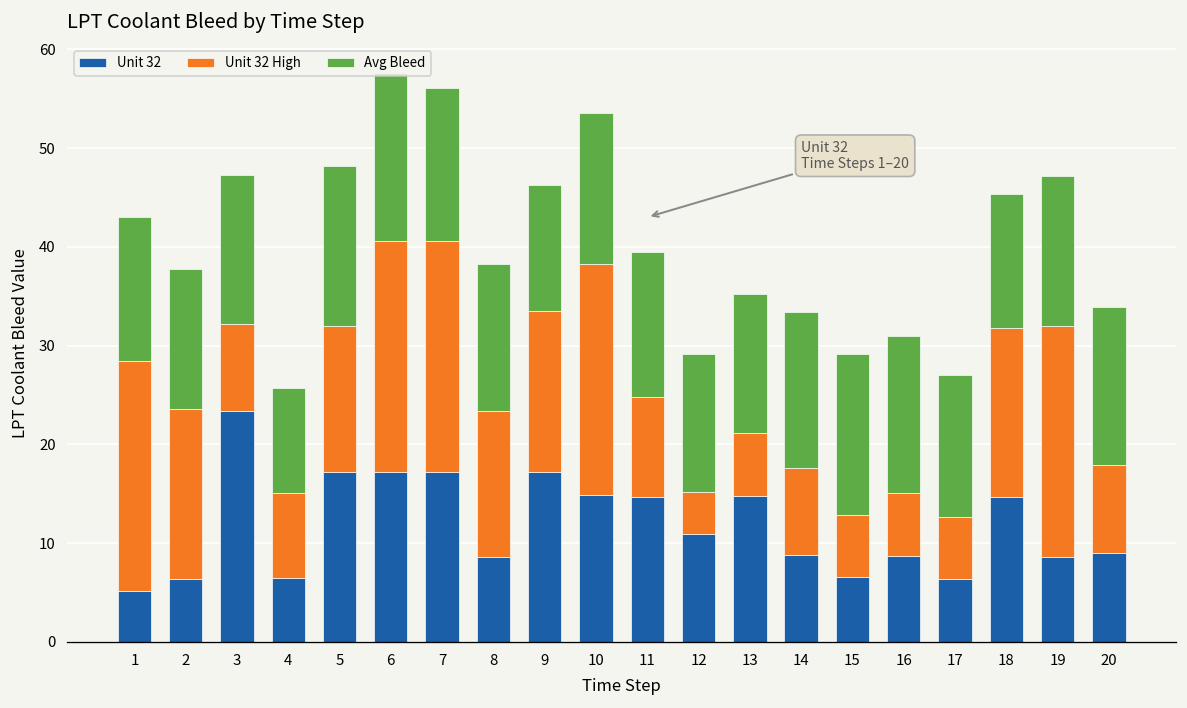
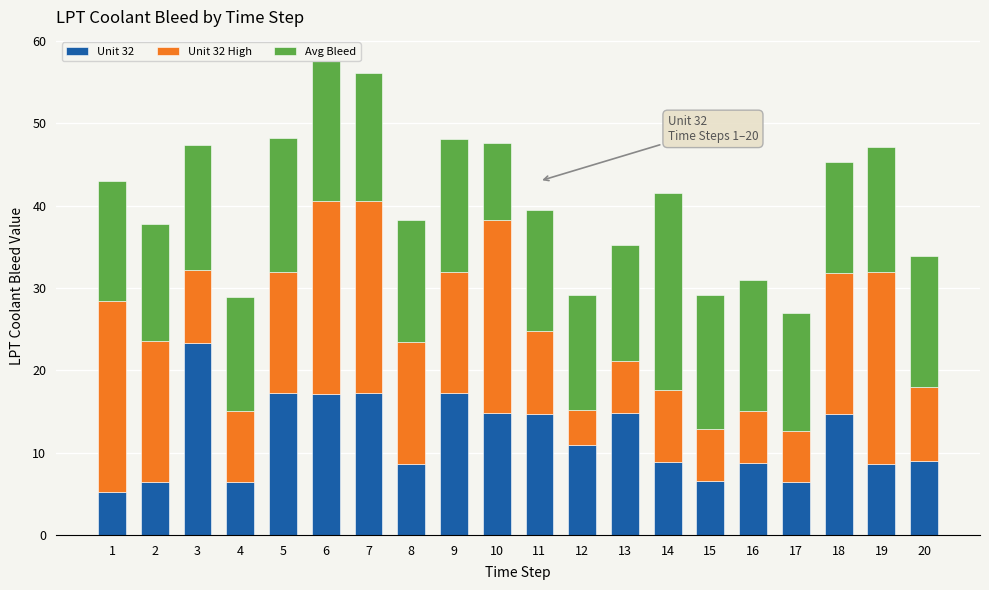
  {
    "Unit 32": {
      "1": 5,
      "2": 6,
      "3": 23,
      "4": 6,
      "5": 17,
      "6": 17,
      "7": 17,
      "8": 9,
      "9": 17,
      "10": 15,
      "11": 15,
      "12": 11,
      "13": 15,
      "14": 9,
      "15": 7,
      "16": 9,
      "17": 6,
      "18": 15,
      "19": 9,
      "20": 9
    },
    "Unit 32 High": {
      "1": 23,
      "2": 17,
      "3": 9,
      "4": 9,
      "5": 15,
      "6": 23,
      "7": 23,
      "8": 15,
-     "9": 16,
+     "9": 15,
      "10": 23,
      "11": 10,
      "12": 4,
      "13": 6,
      "14": 9,
      "15": 6,
      "16": 6,
      "17": 6,
      "18": 17,
      "19": 23,
      "20": 9
    },
    "Avg Bleed": {
      "1": 15,
      "2": 14,
      "3": 15,
-     "4": 11,
+     "4": 14,
      "5": 16,
      "7": 16,
      "8": 15,
-     "9": 13,
-     "10": 15,
+     "9": 16,
+     "10": 9,
      "11": 15,
      "12": 14,
      "13": 14,
-     "14": 16,
+     "14": 24,
      "15": 16,
      "16": 16,
      "17": 14,
      "18": 14,
      "19": 15,
      "20": 16
    }
  }
